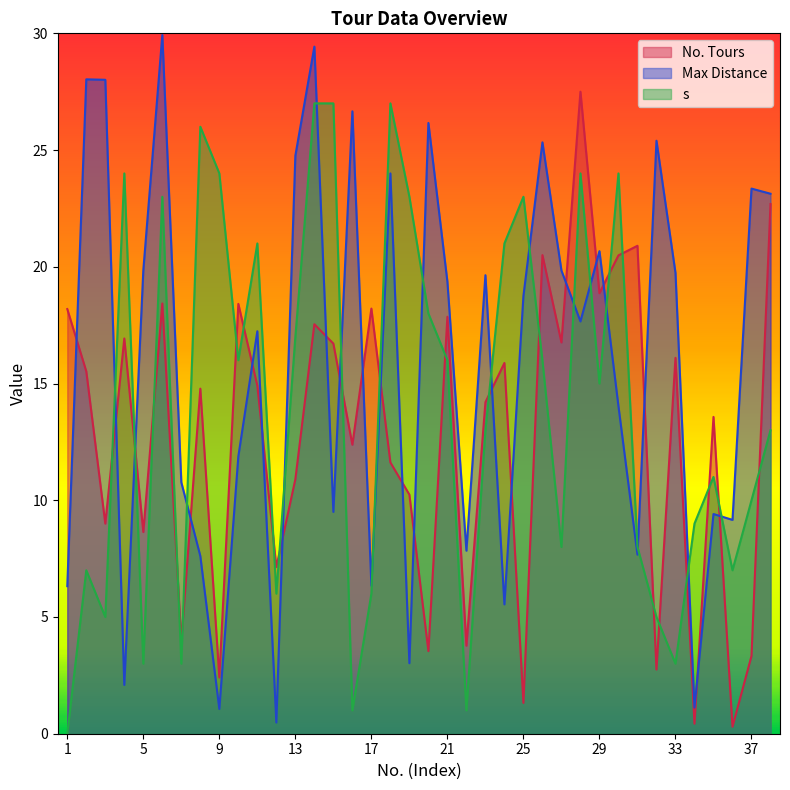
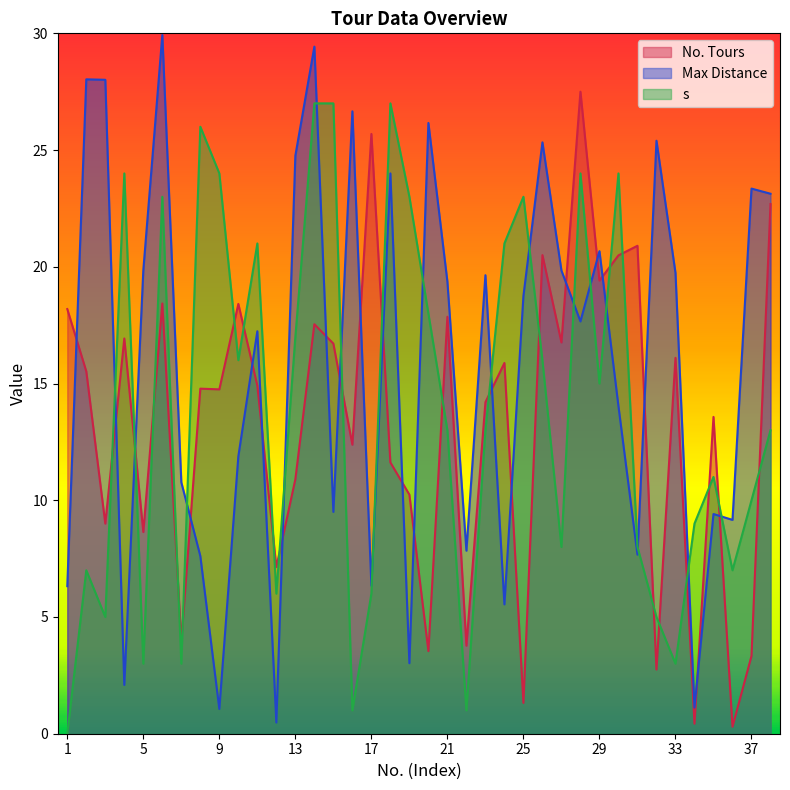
  {
    "No. Tours": {
      "1": 18.2,
      "5": 8.6,
-     "9": 2.4,
+     "9": 14.8,
      "13": 10.9,
-     "17": 18.2,
+     "17": 25.7,
      "21": 17.9,
      "25": 1.3,
-     "29": 18.9,
+     "29": 19.4,
      "33": 16.1,
      "37": 3.3
    },
    "Max Distance": {
      "1": 6.3,
      "5": 19.9,
      "9": 1.1,
      "13": 24.8,
      "17": 6.3,
      "21": 19.4,
      "25": 18.8,
      "29": 20.7,
      "33": 19.7,
      "37": 23.4
    },
    "s": {
      "1": 0,
      "5": 3,
      "9": 24,
      "13": 17,
      "17": 6,
-     "21": 16,
+     "21": 13,
      "25": 23,
      "29": 15,
      "33": 3,
      "37": 10
    }
  }
